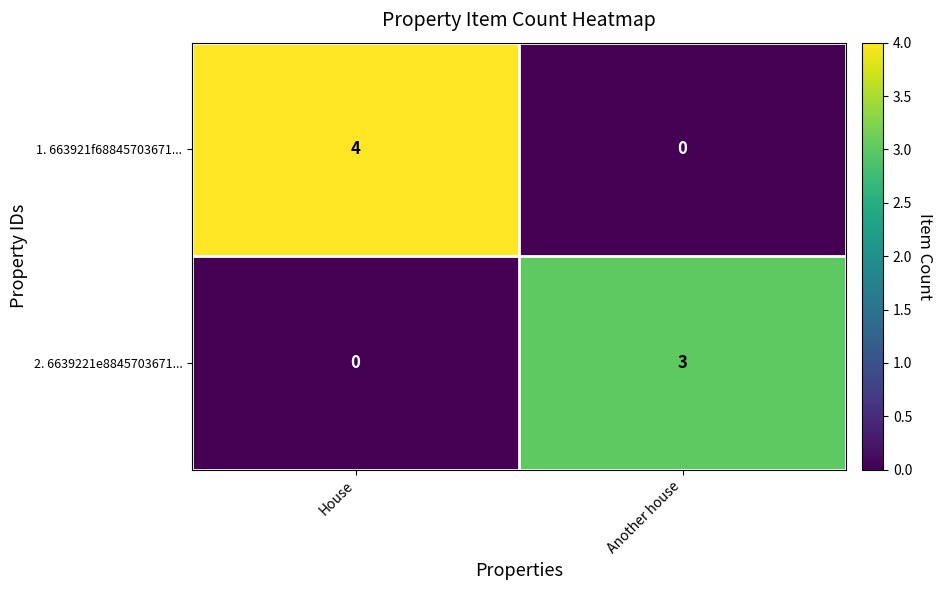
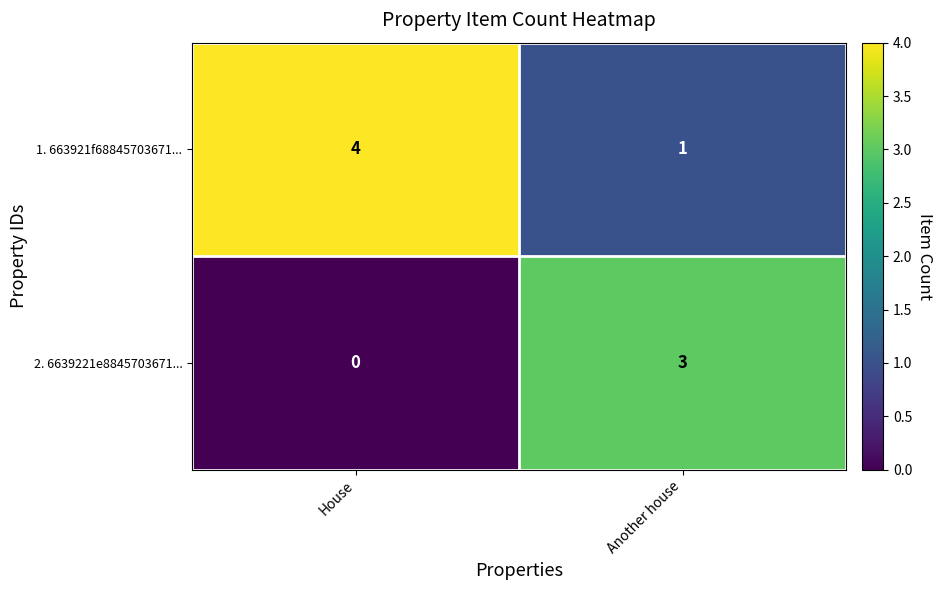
  {
    "1. 663921f68845703671...": {
      "House": 4,
-     "Another house": 0
+     "Another house": 1
    },
    "2. 6639221e8845703671...": {
      "House": 0,
      "Another house": 3
    }
  }
